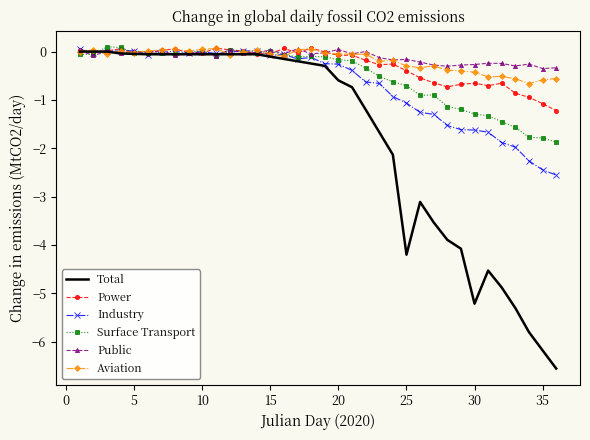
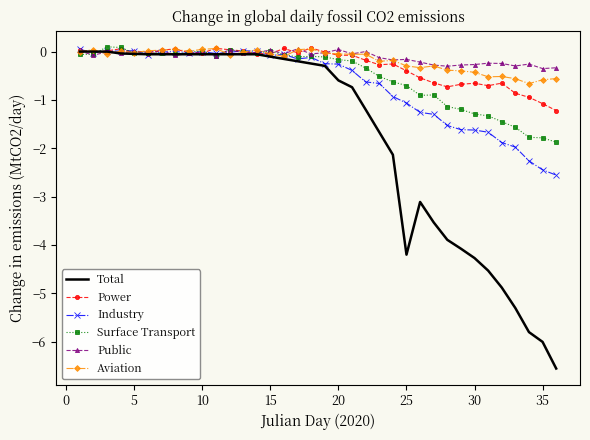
  {
    "Total": {
      "20": -0.6,
      "25": -4.2,
-     "30": -5.2,
-     "35": -6.2
+     "30": -4.3,
+     "35": -6.0
    },
    "Power": {
      "25": -0.4,
      "30": -0.7,
      "35": -1.1
    },
    "Industry": {
      "20": -0.3,
      "25": -1.1,
      "30": -1.6,
      "35": -2.4
    },
    "Surface Transport": {
      "20": -0.2,
      "25": -0.7,
      "30": -1.3,
      "35": -1.8
    },
    "Public": {
      "20": 0.0,
      "25": -0.2,
      "30": -0.3,
      "35": -0.4
    },
    "Aviation": {
      "25": -0.3,
      "30": -0.4,
      "35": -0.6
    }
  }
